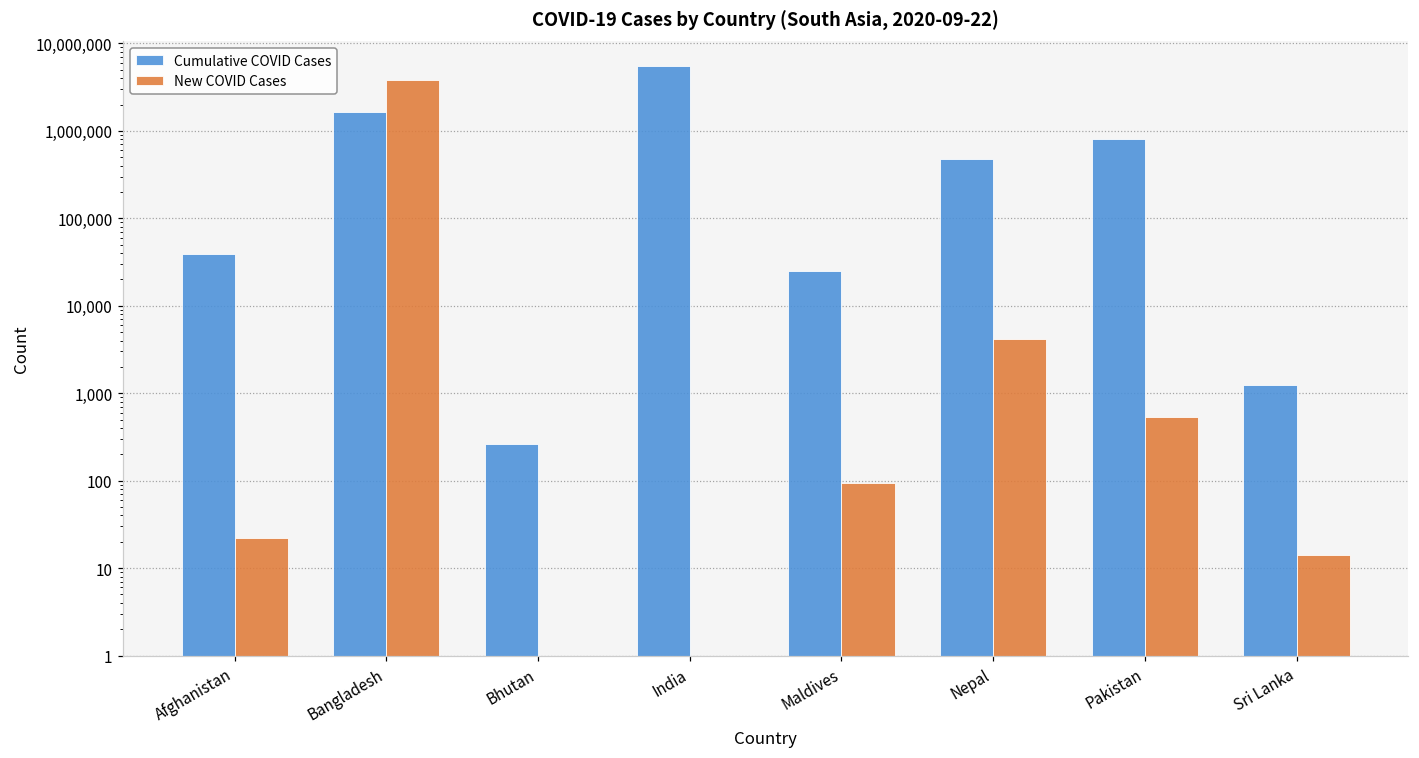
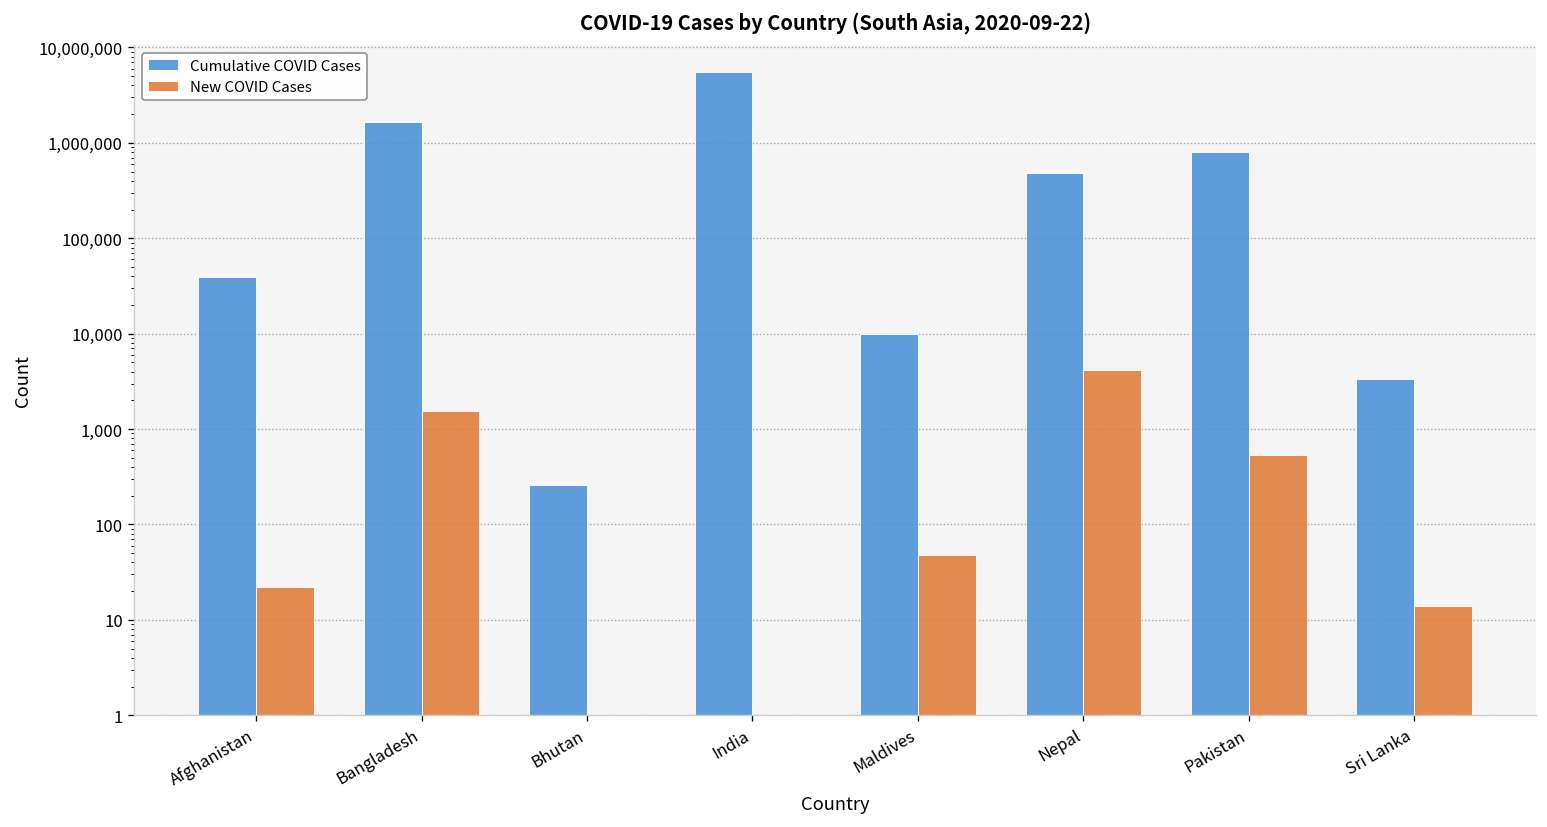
  {
    "Cumulative COVID Cases": {
      "Afghanistan": "40,000",
      "Bangladesh": "1,700,000",
      "Bhutan": "260",
      "India": "6,000,000",
-     "Maldives": "25,000",
+     "Maldives": "10,000",
      "Nepal": "500,000",
      "Pakistan": "800,000",
-     "Sri Lanka": "1,200"
+     "Sri Lanka": "3,300"
    },
    "New COVID Cases": {
      "Afghanistan": "22",
-     "Bangladesh": "4,000,000",
-     "Maldives": "100",
+     "Bangladesh": "1,600",
+     "Maldives": "50",
      "Nepal": "4,000",
      "Pakistan": "500",
      "Sri Lanka": "14"
    }
  }
